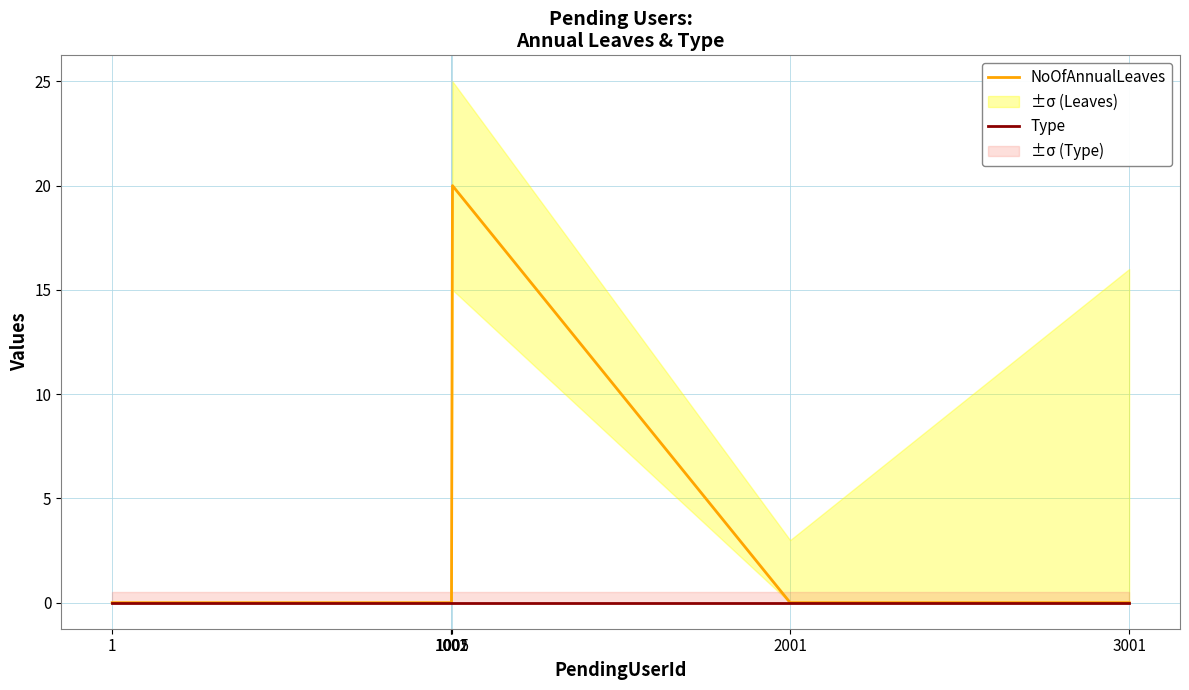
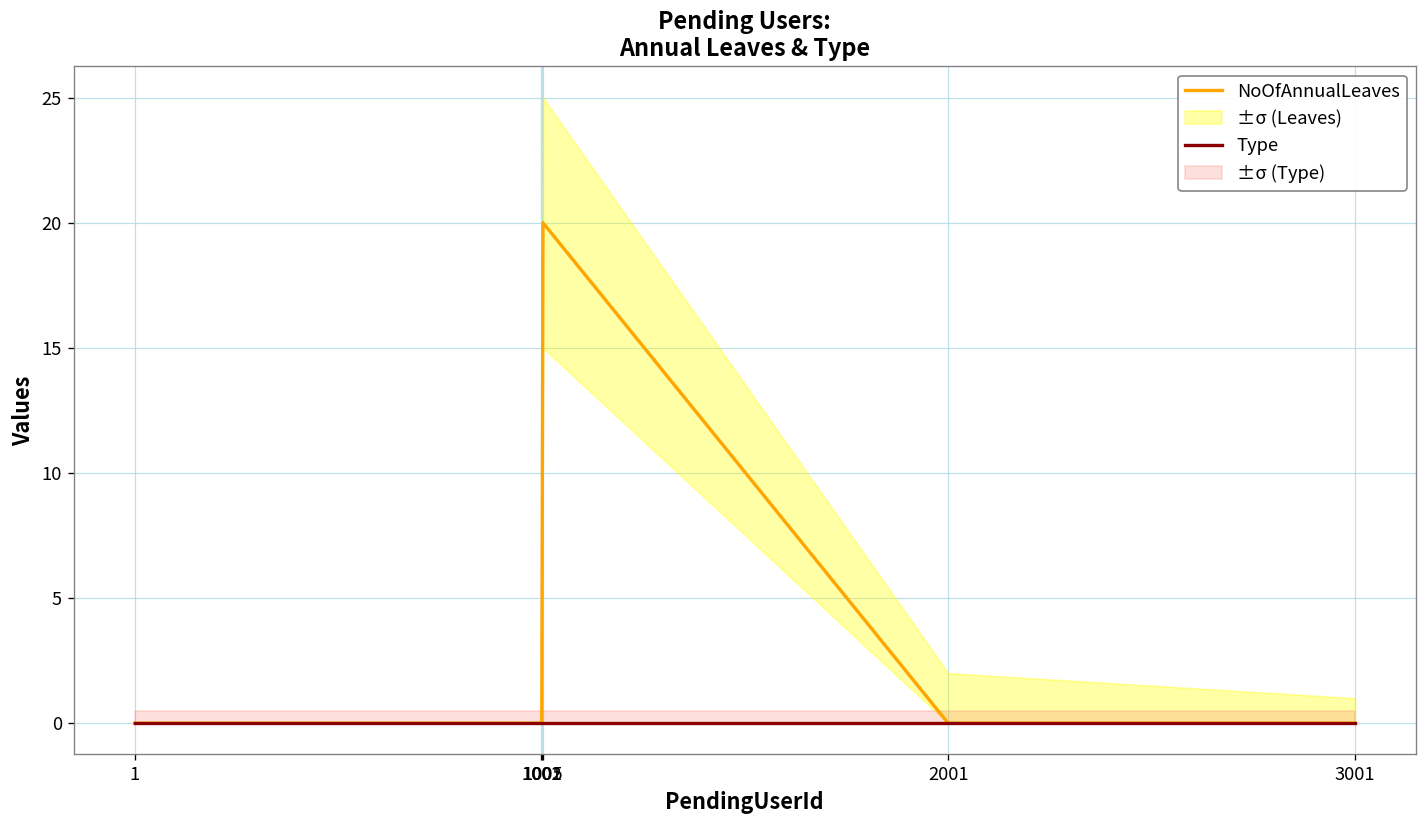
  {
    "±σ (Leaves)": {
-     "2001": 3,
-     "3001": 16
+     "2001": 2,
+     "3001": 1
    },
    "±σ (Type)": {
      "1": 0.5,
      "2001": 0.5,
      "3001": 0.5
    }
  }
